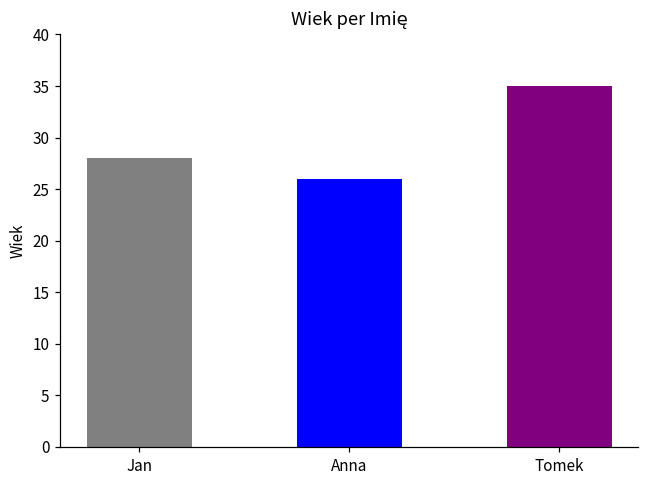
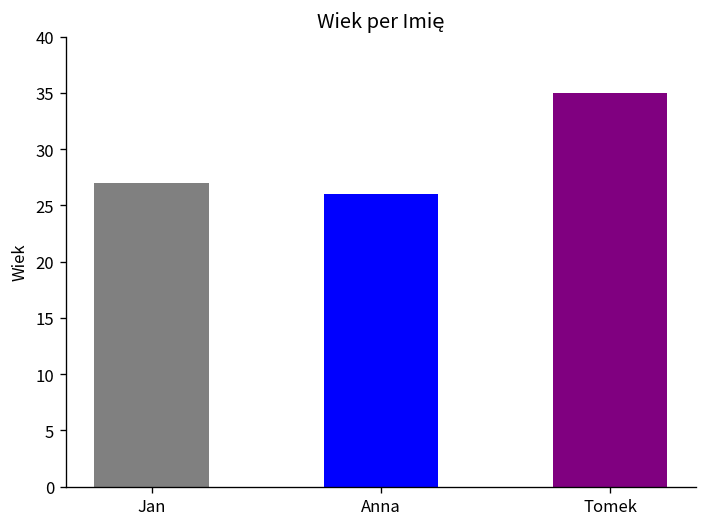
  {
-   "Jan": 28,
+   "Jan": 27,
    "Anna": 26,
    "Tomek": 35
  }
